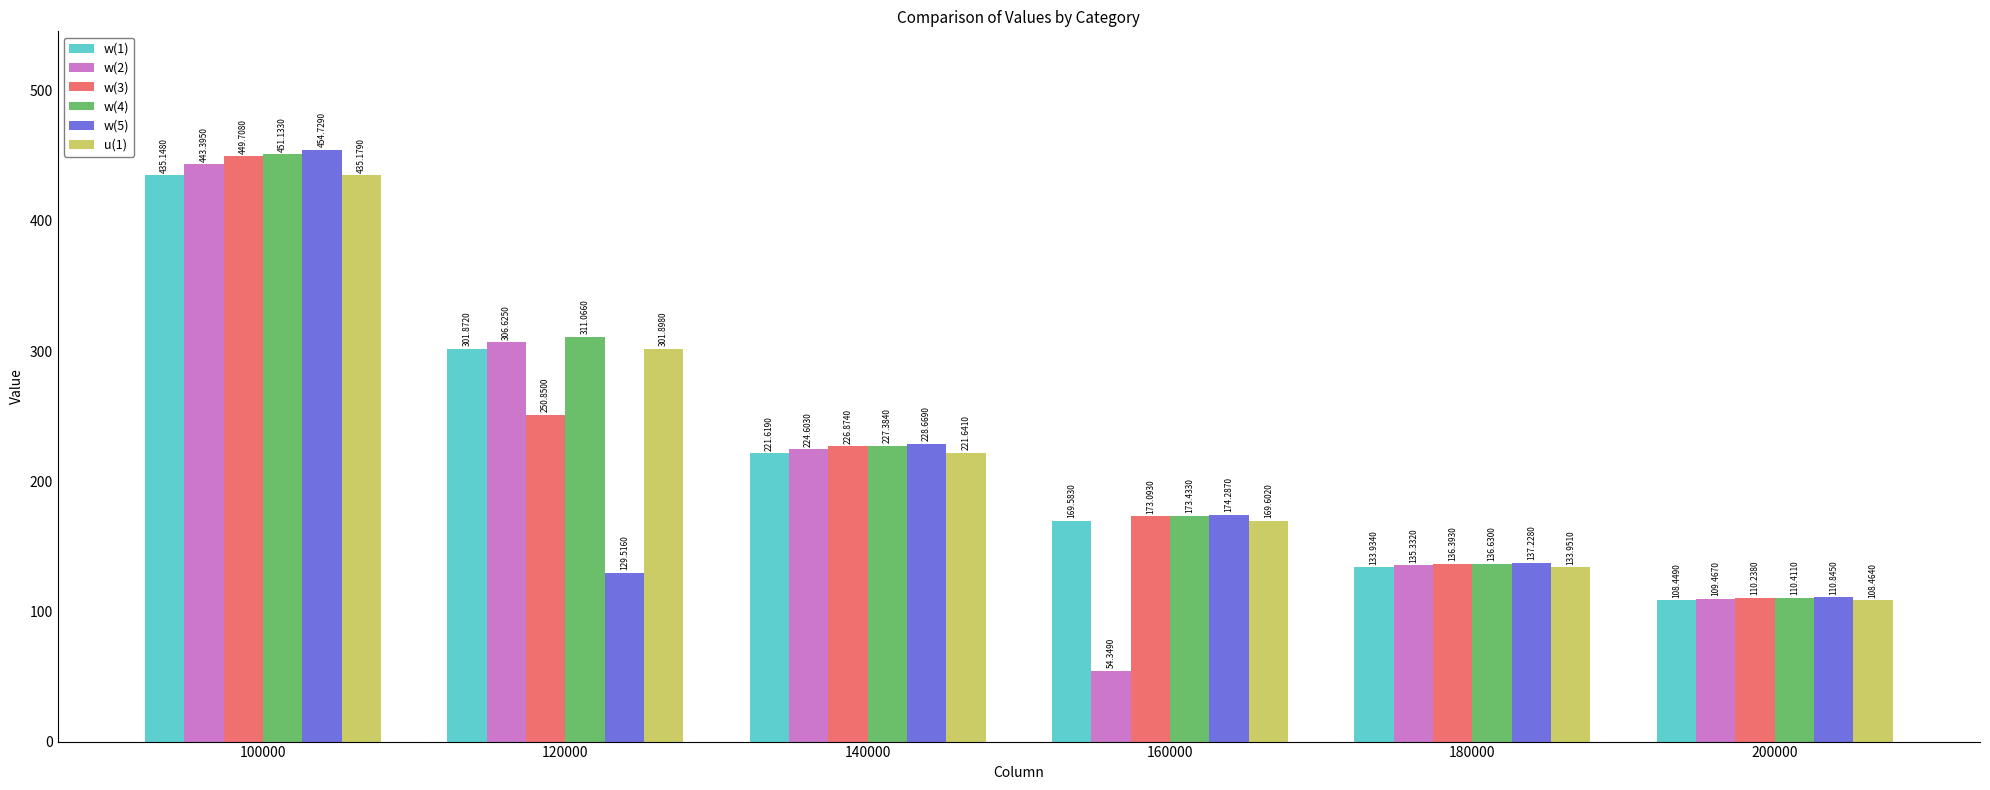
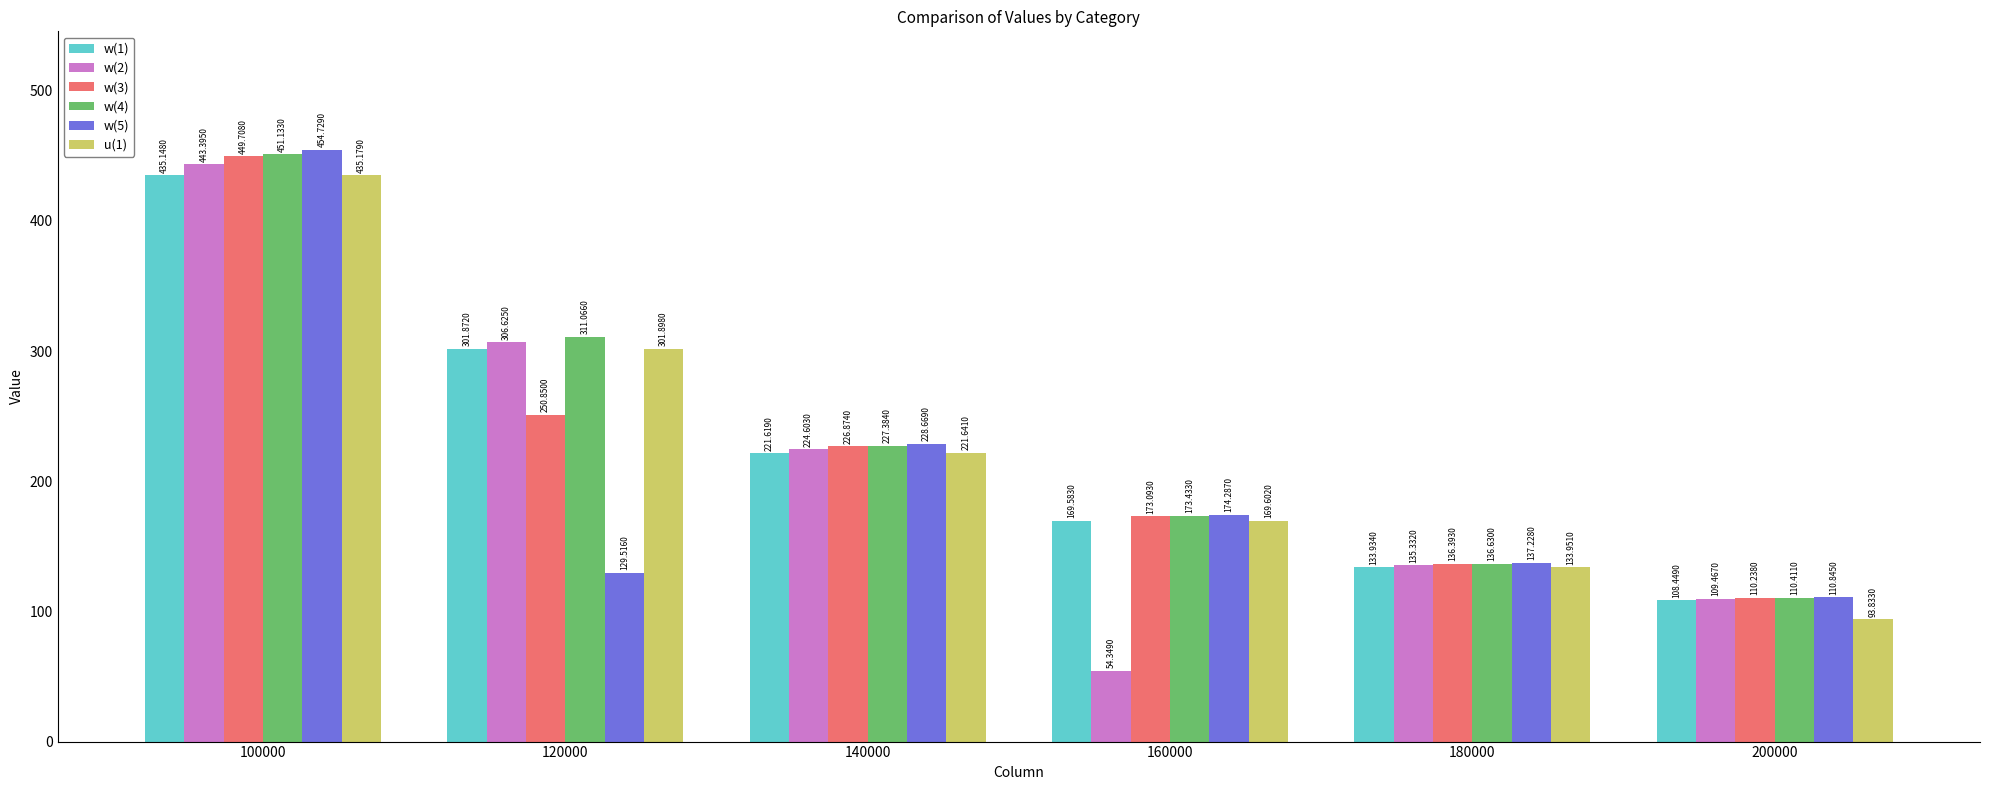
  {
    "w(1)": {
      "100000": 435.1480,
      "120000": 301.8720,
      "140000": 221.6190,
      "160000": 169.5830,
      "180000": 133.9340,
      "200000": 108.4490
    },
    "w(2)": {
      "100000": 443.3950,
      "120000": 306.6250,
      "140000": 224.6030,
      "160000": 54.3490,
      "180000": 135.3320,
      "200000": 109.4670
    },
    "w(3)": {
      "100000": 449.7080,
      "120000": 250.8500,
      "140000": 226.8740,
      "160000": 173.0930,
      "180000": 136.3930,
      "200000": 110.2380
    },
    "w(4)": {
      "100000": 451.1330,
      "120000": 311.0660,
      "140000": 227.3840,
      "160000": 173.4330,
      "180000": 136.6300,
      "200000": 110.4110
    },
    "w(5)": {
      "100000": 454.7290,
      "120000": 129.5160,
      "140000": 228.6690,
      "160000": 174.2870,
      "180000": 137.2280,
      "200000": 110.8450
    },
    "u(1)": {
      "100000": 435.1790,
      "120000": 301.8980,
      "140000": 221.6410,
      "160000": 169.6020,
      "180000": 133.9510,
-     "200000": 108.4640
+     "200000": 93.8330
    }
  }
